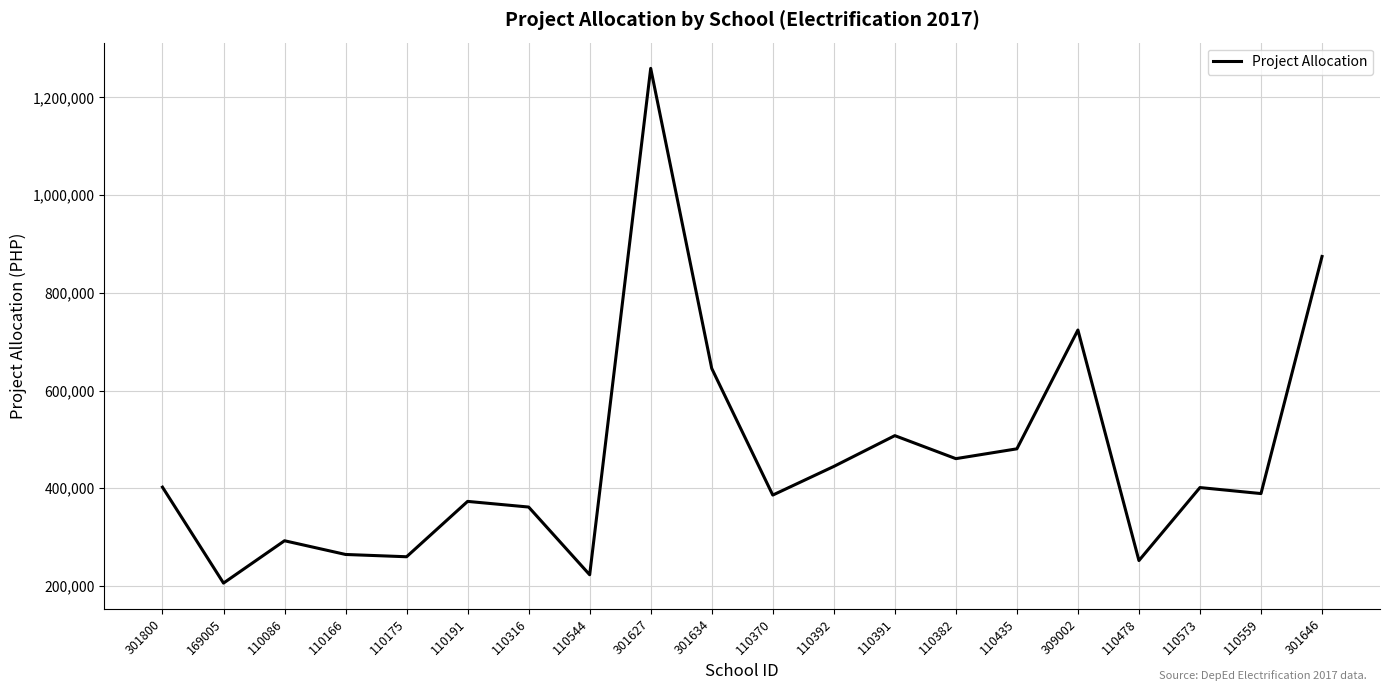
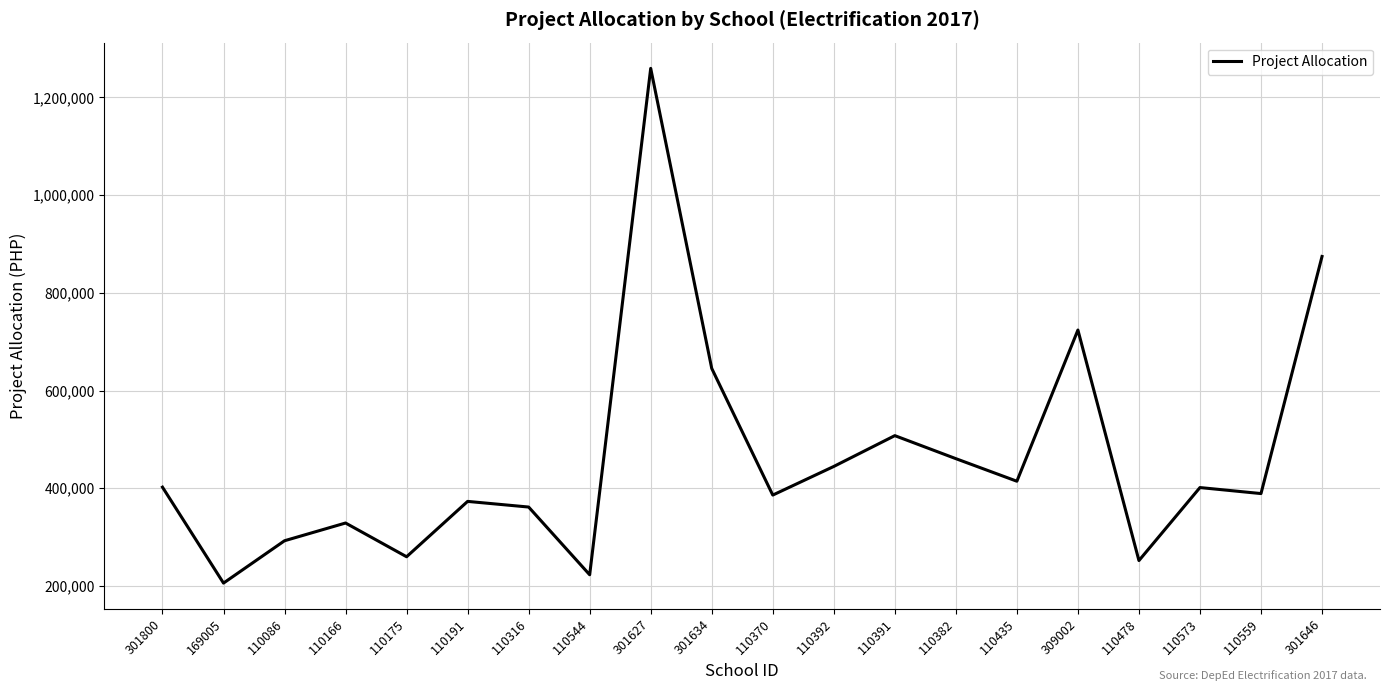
  {
    "301800": "400,000",
    "169005": "210,000",
    "110086": "290,000",
-   "110166": "260,000",
+   "110166": "330,000",
    "110175": "260,000",
    "110191": "370,000",
    "110316": "360,000",
    "110544": "220,000",
    "301627": "1,260,000",
    "301634": "650,000",
    "110370": "390,000",
    "110392": "440,000",
    "110391": "510,000",
    "110382": "460,000",
-   "110435": "480,000",
+   "110435": "410,000",
    "309002": "720,000",
    "110478": "250,000",
    "110573": "400,000",
    "110559": "390,000",
    "301646": "870,000"
  }
